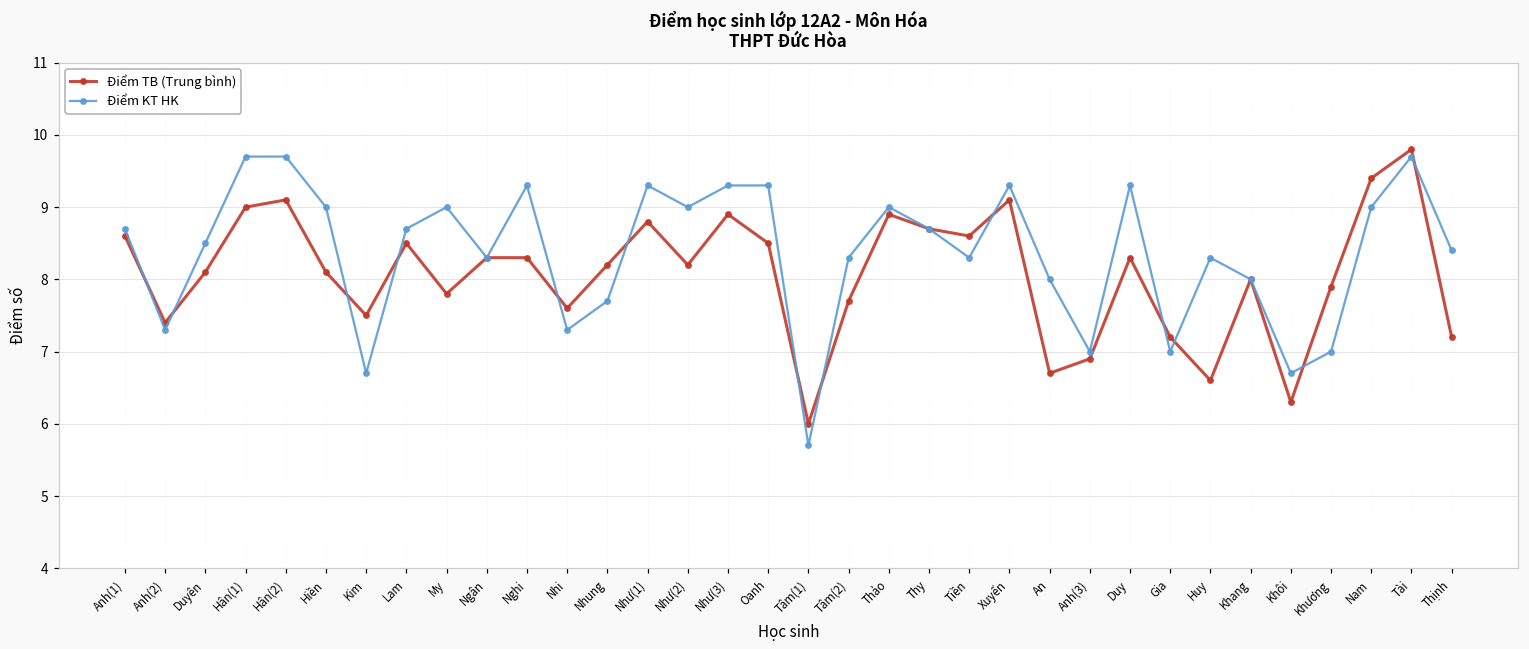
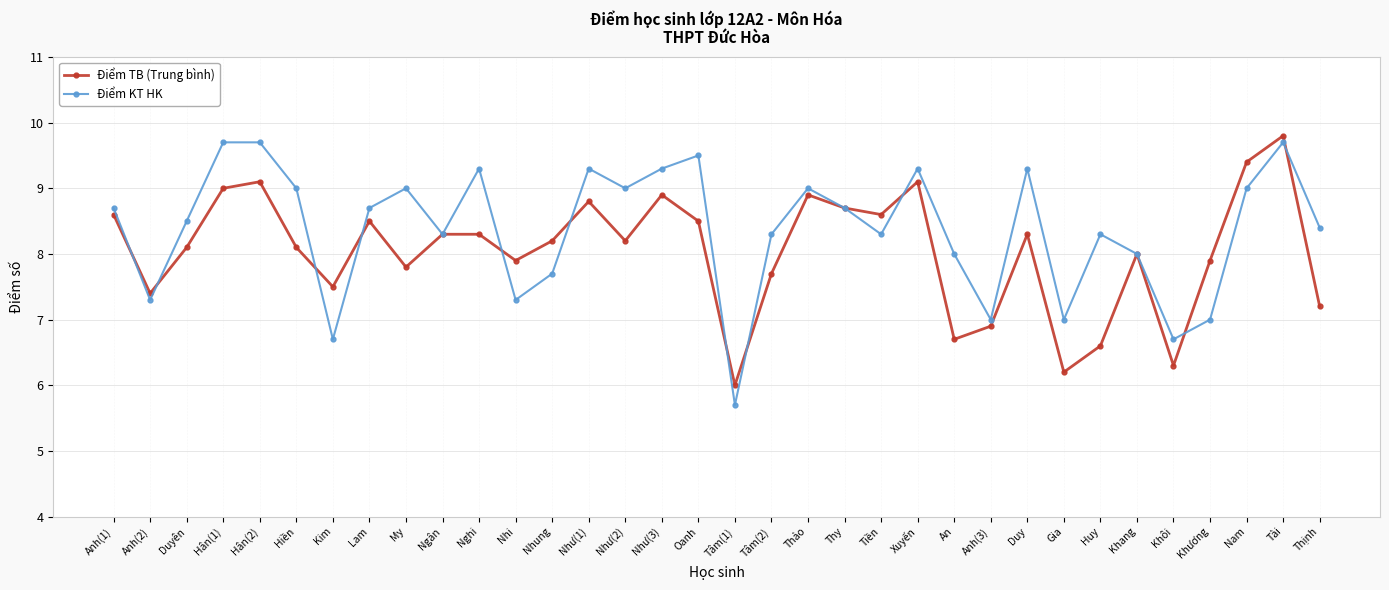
  {
    "Điểm TB (Trung bình)": {
      "Anh(1)": 8.6,
      "Anh(2)": 7.4,
      "Duyên": 8.1,
      "Hân(1)": 9.0,
      "Hân(2)": 9.1,
      "Hiền": 8.1,
      "Kim": 7.5,
      "Lam": 8.5,
      "My": 7.8,
      "Nghi": 8.3,
-     "Nhi": 7.6,
+     "Nhi": 7.9,
      "Nhung": 8.2,
      "Như(1)": 8.8,
      "Như(2)": 8.2,
      "Như(3)": 8.9,
      "Oanh": 8.5,
      "Tâm(1)": 6.0,
      "Tâm(2)": 7.7,
      "Thảo": 8.9,
      "Tiền": 8.6,
      "Xuyến": 9.1,
      "An": 6.7,
      "Anh(3)": 6.9,
      "Duy": 8.3,
-     "Gia": 7.2,
+     "Gia": 6.2,
      "Huy": 6.6,
      "Khôi": 6.3,
      "Khương": 7.9,
      "Nam": 9.4,
      "Tài": 9.8,
      "Thịnh": 7.2
    },
    "Điểm KT HK": {
      "Anh(1)": 8.7,
      "Anh(2)": 7.3,
      "Duyên": 8.5,
      "Hân(1)": 9.7,
      "Hân(2)": 9.7,
      "Hiền": 9.0,
      "Kim": 6.7,
      "Lam": 8.7,
      "My": 9.0,
      "Nghi": 9.3,
      "Nhi": 7.3,
      "Nhung": 7.7,
      "Như(1)": 9.3,
      "Như(2)": 9.0,
      "Như(3)": 9.3,
-     "Oanh": 9.3,
+     "Oanh": 9.5,
      "Tâm(1)": 5.7,
      "Tâm(2)": 8.3,
      "Thảo": 9.0,
      "Tiền": 8.3,
      "Xuyến": 9.3,
      "An": 8.0,
      "Anh(3)": 7.0,
      "Duy": 9.3,
      "Gia": 7.0,
      "Huy": 8.3,
      "Khôi": 6.7,
      "Khương": 7.0,
      "Nam": 9.0,
      "Tài": 9.7,
      "Thịnh": 8.4
    }
  }
